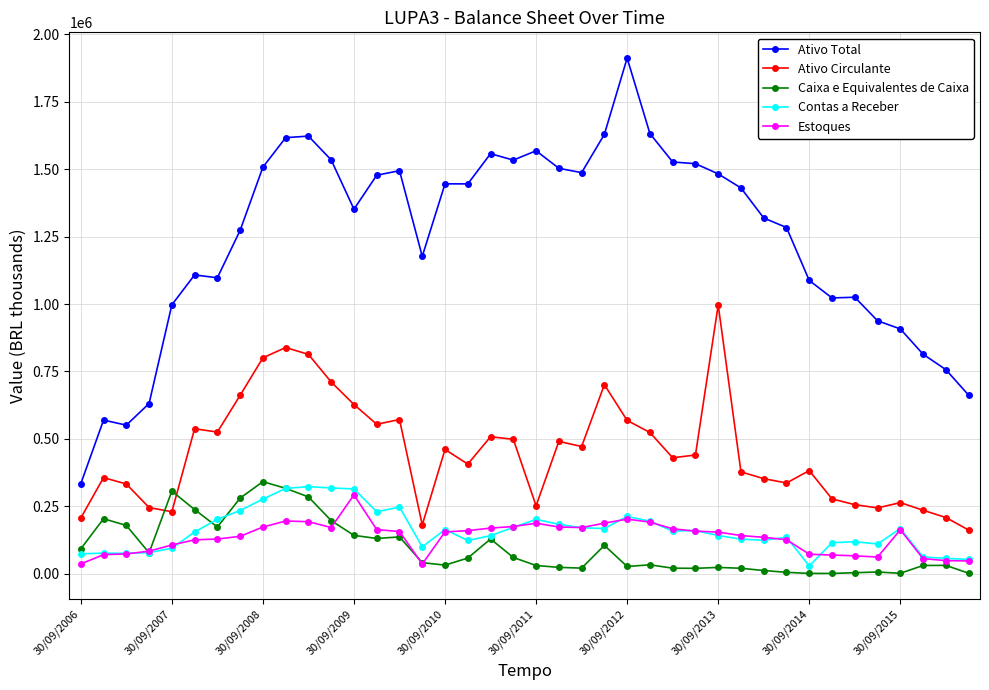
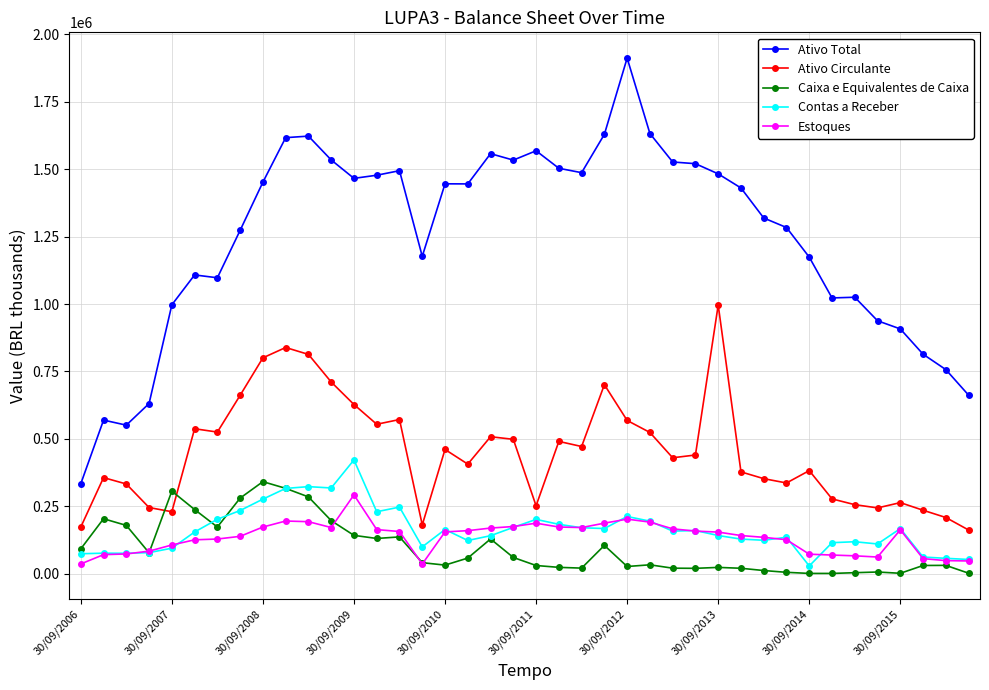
  {
    "Ativo Total": {
      "30/09/2006": 330000,
      "30/09/2007": 1000000,
-     "30/09/2008": 1510000,
-     "30/09/2009": 1350000,
+     "30/09/2008": 1450000,
+     "30/09/2009": 1470000,
      "30/09/2010": 1450000,
      "30/09/2011": 1570000,
      "30/09/2012": 1910000,
      "30/09/2013": 1480000,
-     "30/09/2014": 1090000,
+     "30/09/2014": 1170000,
      "30/09/2015": 910000
    },
    "Ativo Circulante": {
-     "30/09/2006": 210000,
+     "30/09/2006": 170000,
      "30/09/2007": 230000,
      "30/09/2008": 800000,
      "30/09/2009": 630000,
      "30/09/2010": 460000,
      "30/09/2011": 250000,
      "30/09/2012": 570000,
      "30/09/2013": 1000000,
      "30/09/2014": 380000,
      "30/09/2015": 260000
    },
    "Caixa e Equivalentes de Caixa": {
      "30/09/2006": 90000,
      "30/09/2007": 310000,
      "30/09/2008": 340000,
      "30/09/2009": 140000,
      "30/09/2010": 30000,
      "30/09/2011": 30000,
      "30/09/2012": 30000,
      "30/09/2013": 20000,
      "30/09/2014": 0,
      "30/09/2015": 0
    },
    "Contas a Receber": {
      "30/09/2006": 70000,
      "30/09/2007": 100000,
      "30/09/2008": 280000,
-     "30/09/2009": 310000,
+     "30/09/2009": 420000,
      "30/09/2011": 200000,
      "30/09/2012": 210000,
      "30/09/2013": 140000,
      "30/09/2014": 30000
    },
    "Estoques": {
      "30/09/2006": 40000,
      "30/09/2007": 110000,
      "30/09/2008": 170000,
      "30/09/2009": 290000,
      "30/09/2011": 190000,
      "30/09/2012": 200000,
      "30/09/2013": 150000,
      "30/09/2014": 70000
    }
  }
